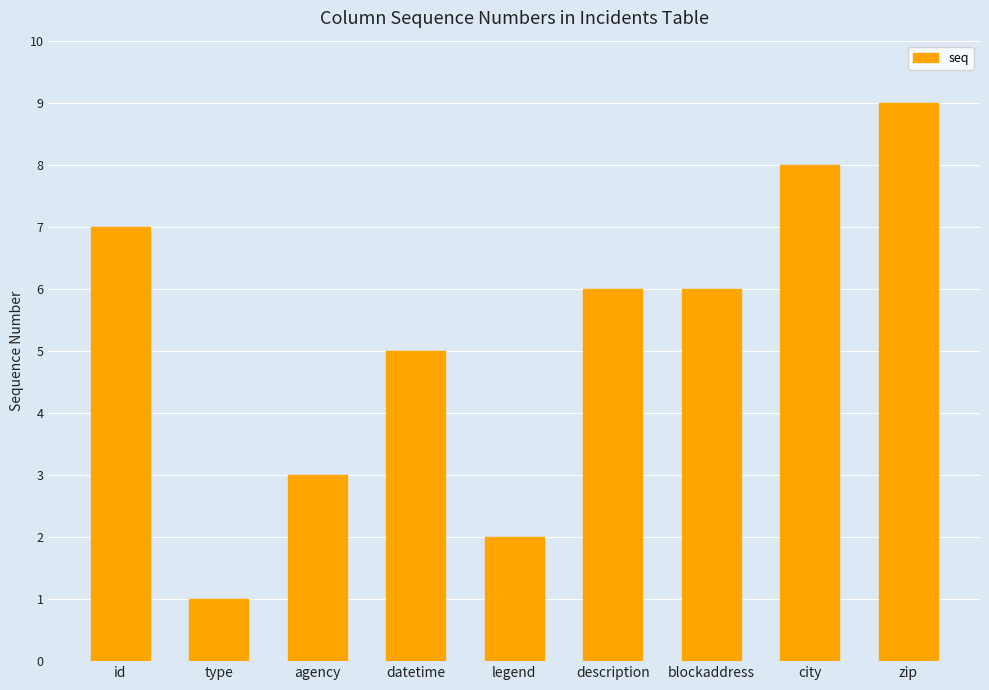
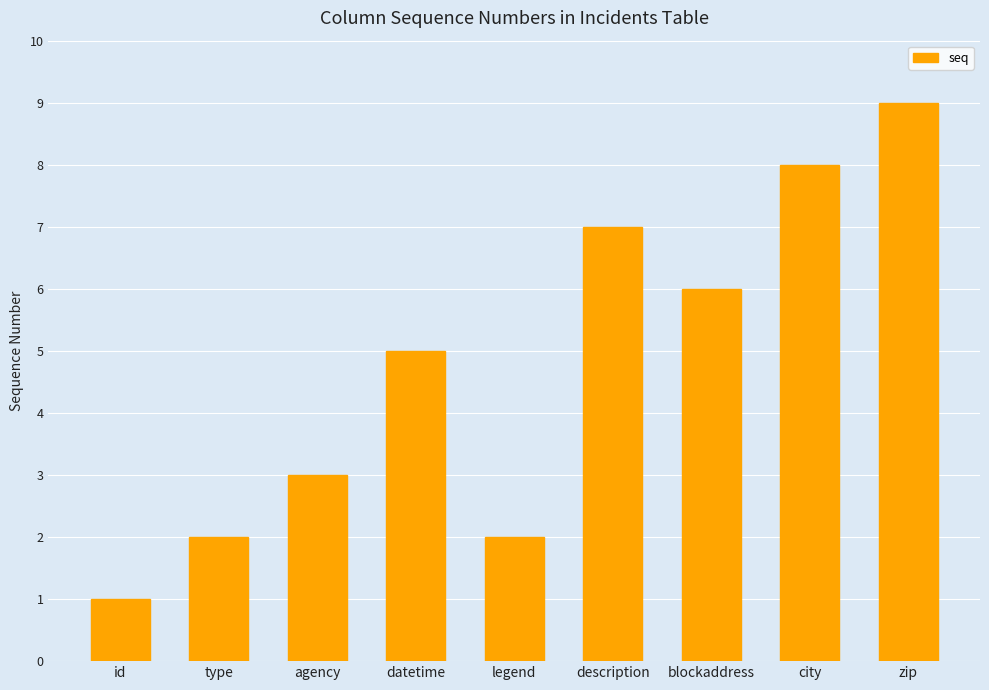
  {
-   "id": 7,
-   "type": 1,
+   "id": 1,
+   "type": 2,
    "agency": 3,
    "datetime": 5,
    "legend": 2,
-   "description": 6,
+   "description": 7,
    "blockaddress": 6,
    "city": 8,
    "zip": 9
  }
